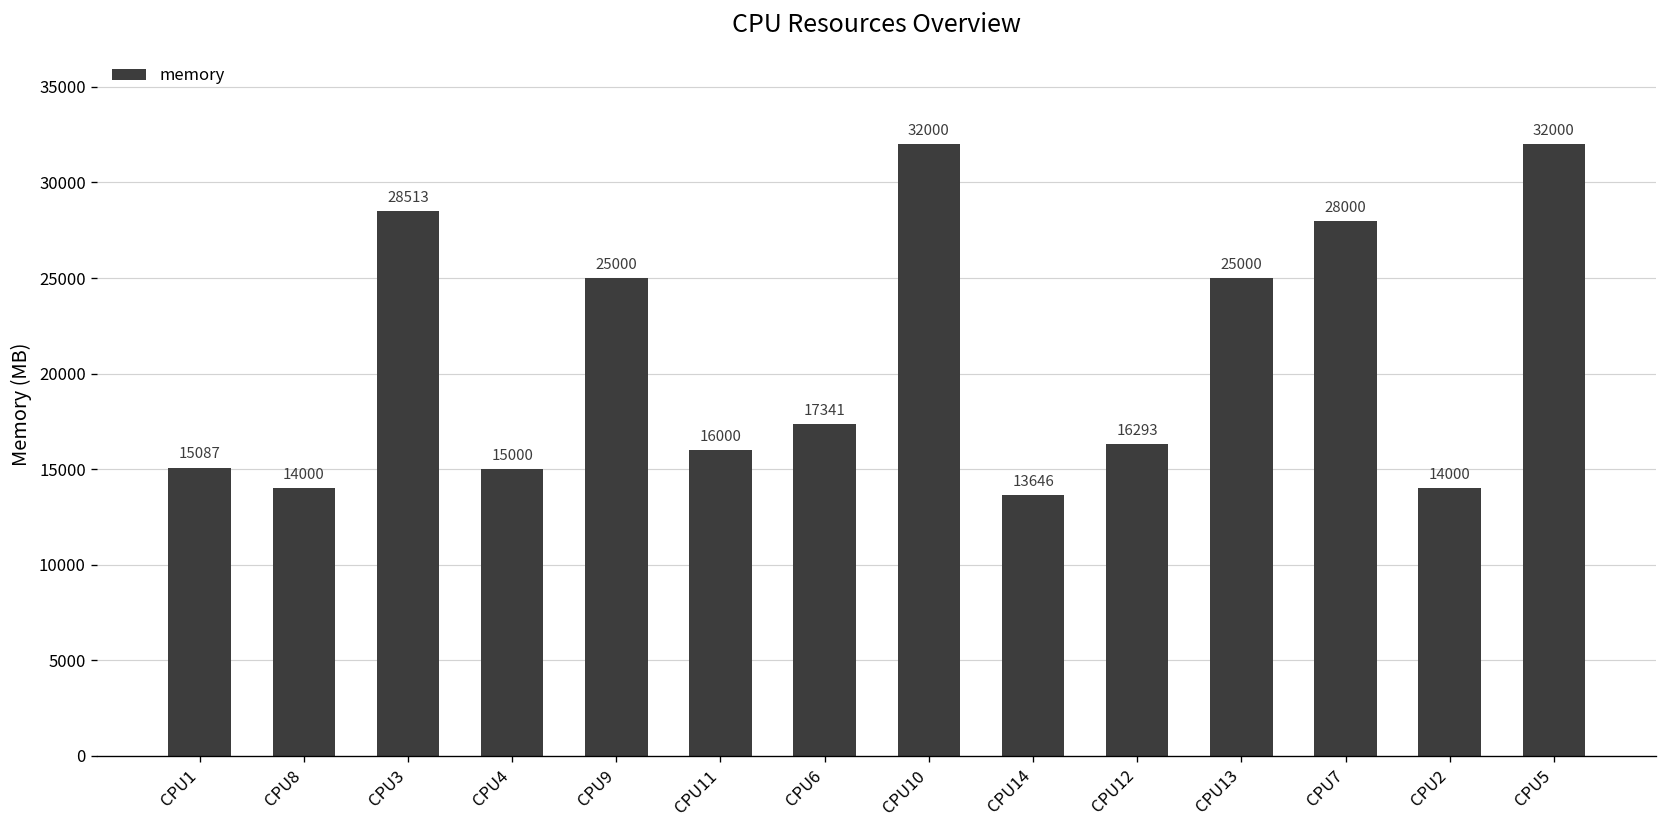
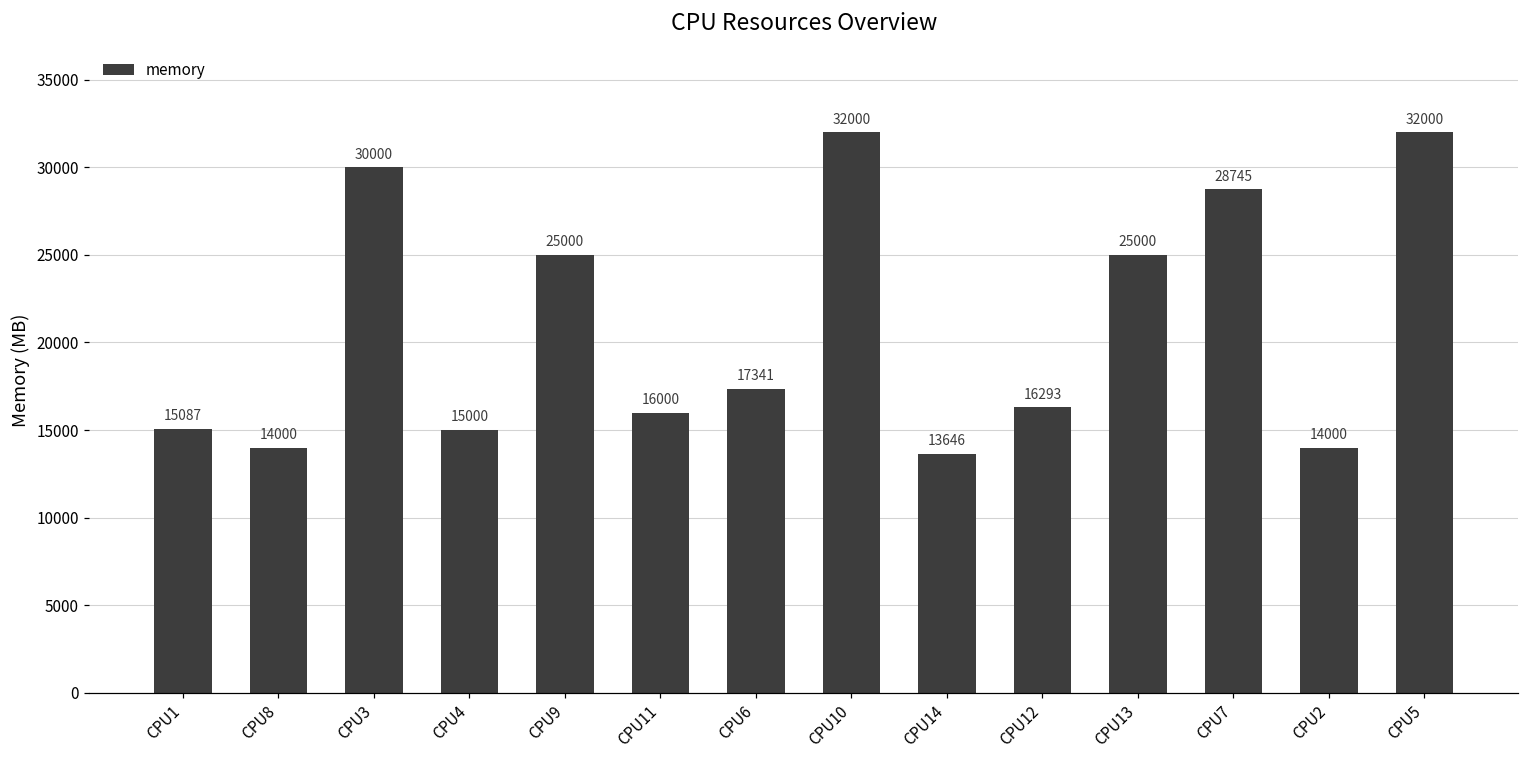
  {
    "CPU1": 15087,
    "CPU8": 14000,
-   "CPU3": 28513,
+   "CPU3": 30000,
    "CPU4": 15000,
    "CPU9": 25000,
    "CPU11": 16000,
    "CPU6": 17341,
    "CPU10": 32000,
    "CPU14": 13646,
    "CPU12": 16293,
    "CPU13": 25000,
-   "CPU7": 28000,
+   "CPU7": 28745,
    "CPU2": 14000,
    "CPU5": 32000
  }
